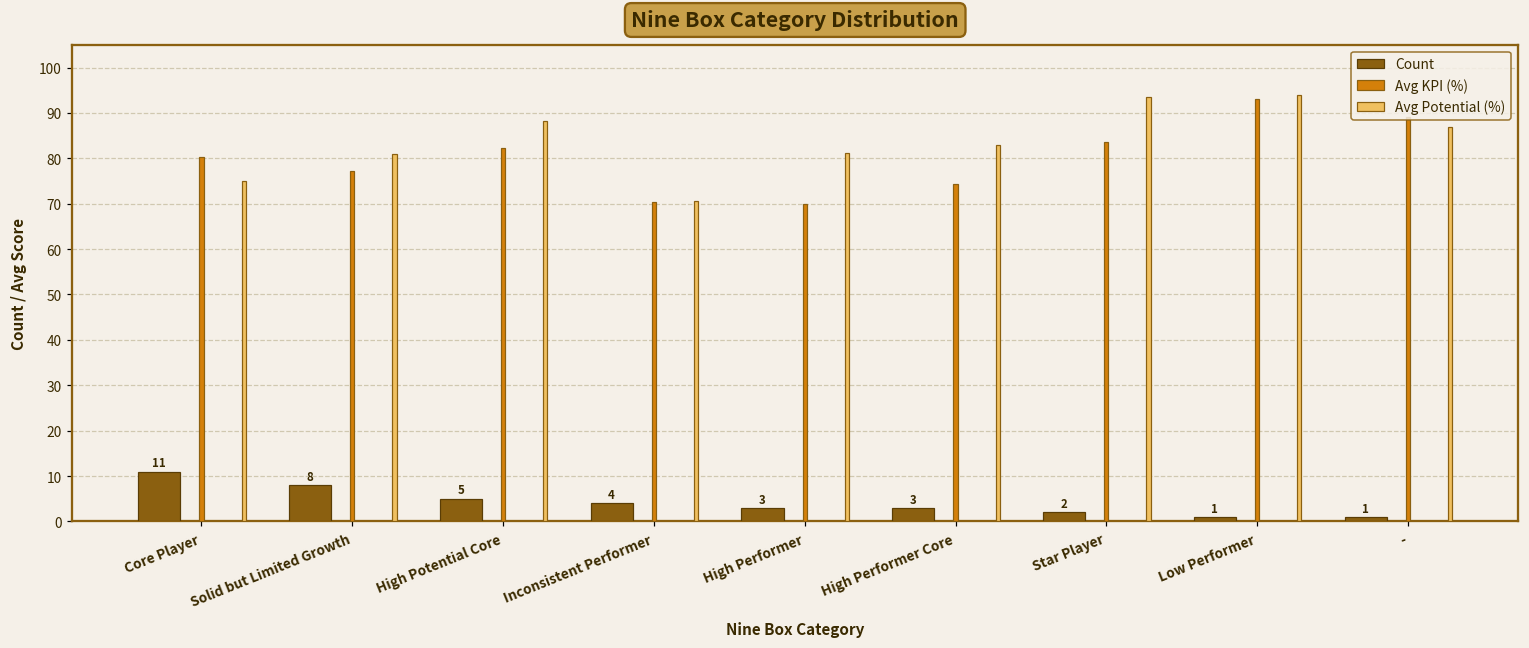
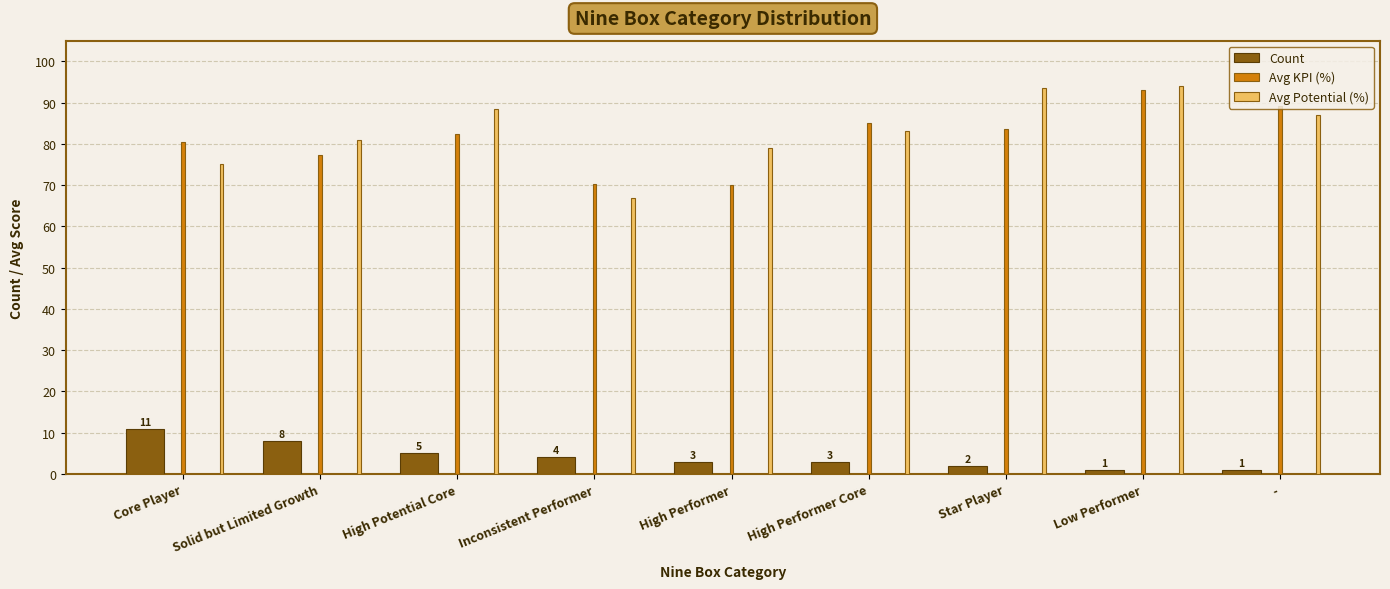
  {
    "Count": {
      "Core Player": 11,
      "Solid but Limited Growth": 8,
      "High Potential Core": 5,
      "Inconsistent Performer": 4,
      "High Performer": 3,
      "High Performer Core": 3,
      "Star Player": 2,
      "Low Performer": 1,
      "-": 1
    },
    "Avg KPI (%)": {
      "Core Player": 80,
      "Solid but Limited Growth": 77,
      "High Potential Core": 82,
      "Inconsistent Performer": 70,
      "High Performer": 70,
-     "High Performer Core": 74,
+     "High Performer Core": 85,
      "Star Player": 84,
      "Low Performer": 93
    },
    "Avg Potential (%)": {
      "Core Player": 75,
      "Solid but Limited Growth": 81,
      "High Potential Core": 88,
-     "Inconsistent Performer": 71,
-     "High Performer": 81,
+     "Inconsistent Performer": 67,
+     "High Performer": 79,
      "High Performer Core": 83,
      "Star Player": 94,
      "Low Performer": 94,
      "-": 87
    }
  }
